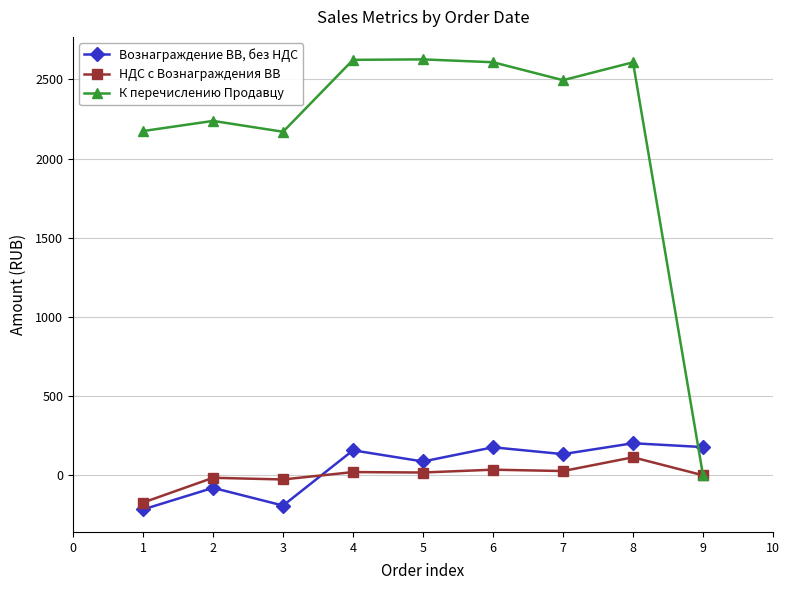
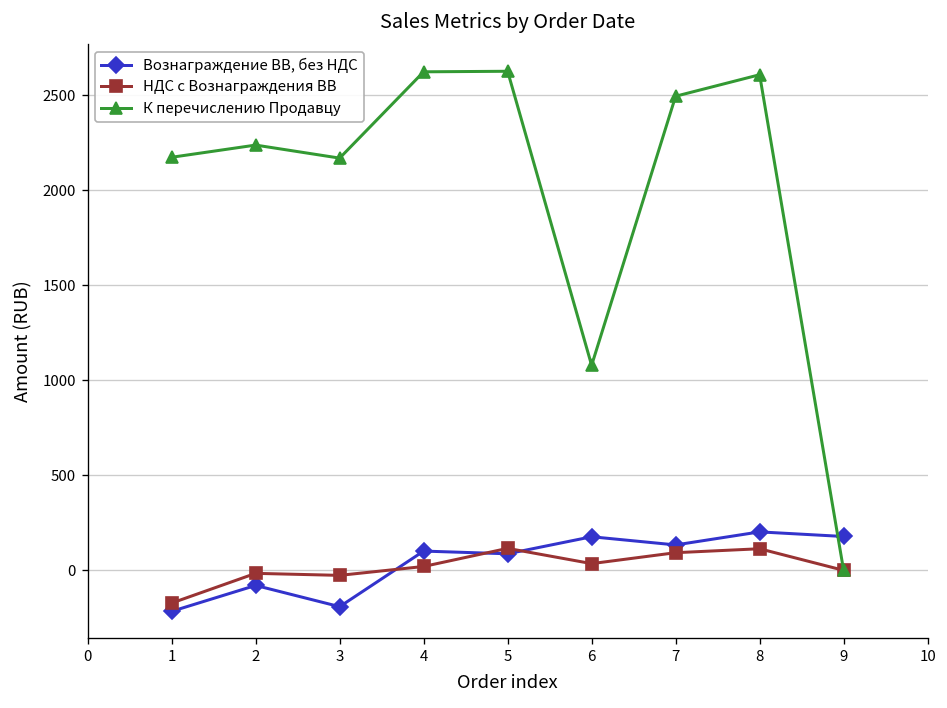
  {
    "Вознаграждение ВВ, без НДС": {
      "1": -220,
      "2": -80,
      "3": -190,
-     "4": 160,
+     "4": 100,
      "5": 90,
      "6": 180,
      "7": 130,
      "8": 200,
      "9": 180
    },
    "НДС с Вознаграждения ВВ": {
      "1": -170,
      "2": -20,
      "3": -30,
      "4": 20,
-     "5": 20,
+     "5": 120,
      "6": 40,
-     "7": 30,
+     "7": 90,
      "8": 110
    },
    "К перечислению Продавцу": {
      "1": 2170,
      "2": 2240,
      "3": 2170,
      "4": 2620,
      "5": 2630,
-     "6": 2610,
+     "6": 1080,
      "7": 2490,
      "8": 2610
    }
  }
